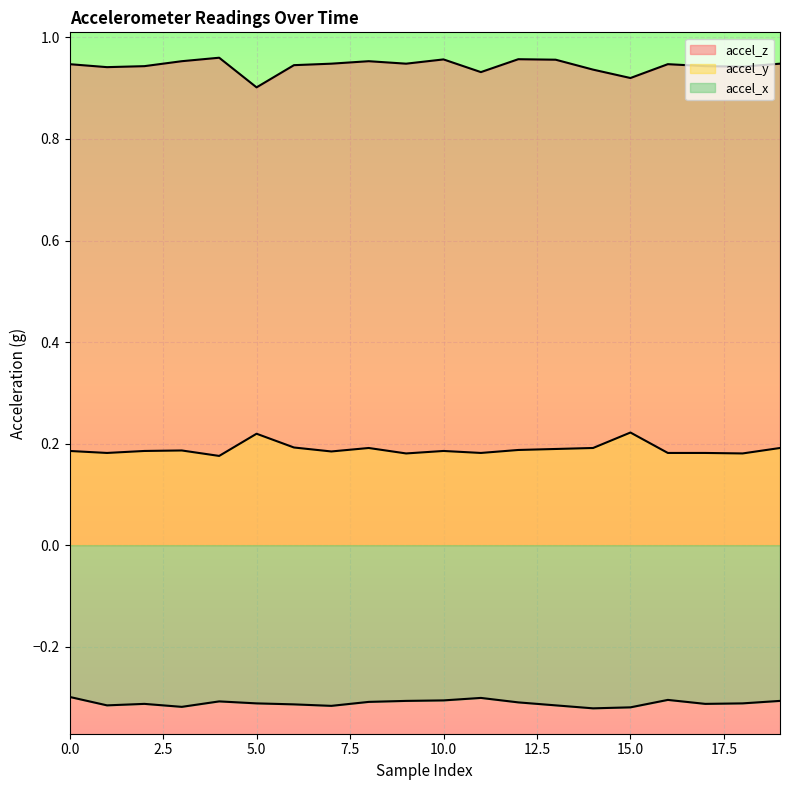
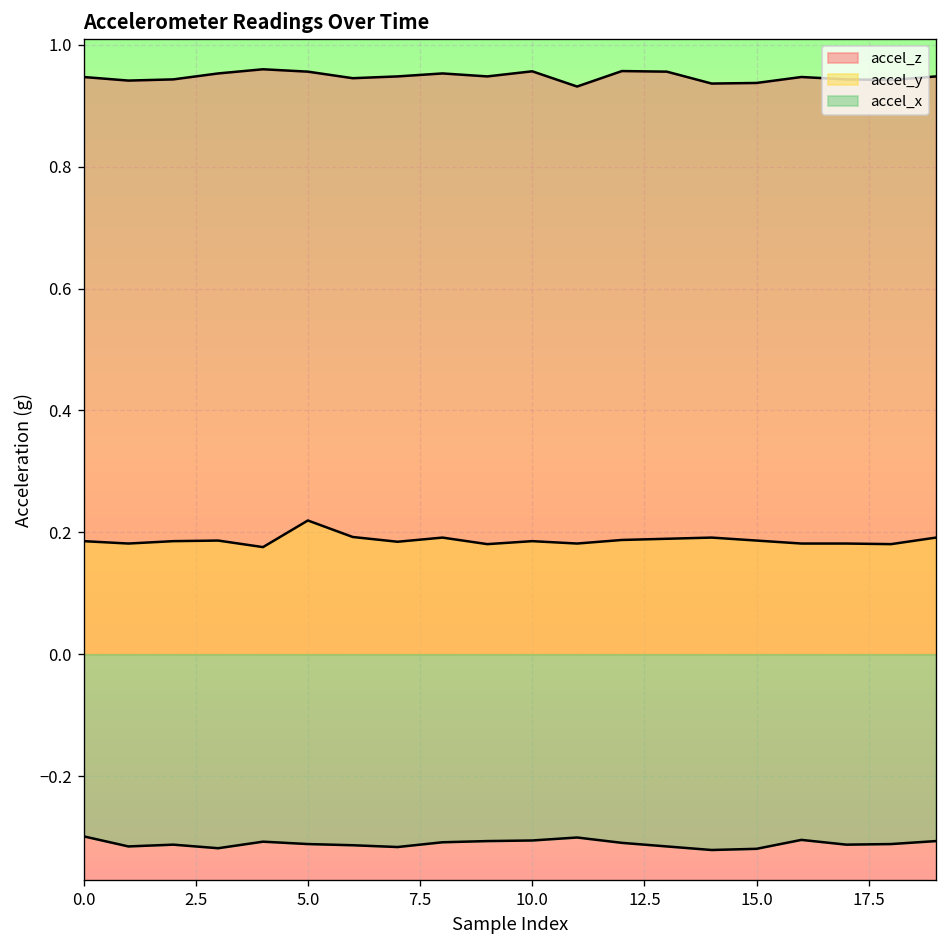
  {
    "accel_z": {
      "0.0": 0.95,
-     "5.0": 0.90,
+     "5.0": 0.96,
      "10.0": 0.96,
-     "15.0": 0.92
+     "15.0": 0.94
    },
    "accel_y": {
      "0.0": 0.19,
      "5.0": 0.22,
      "10.0": 0.19,
-     "15.0": 0.22
+     "15.0": 0.19
    }
  }
